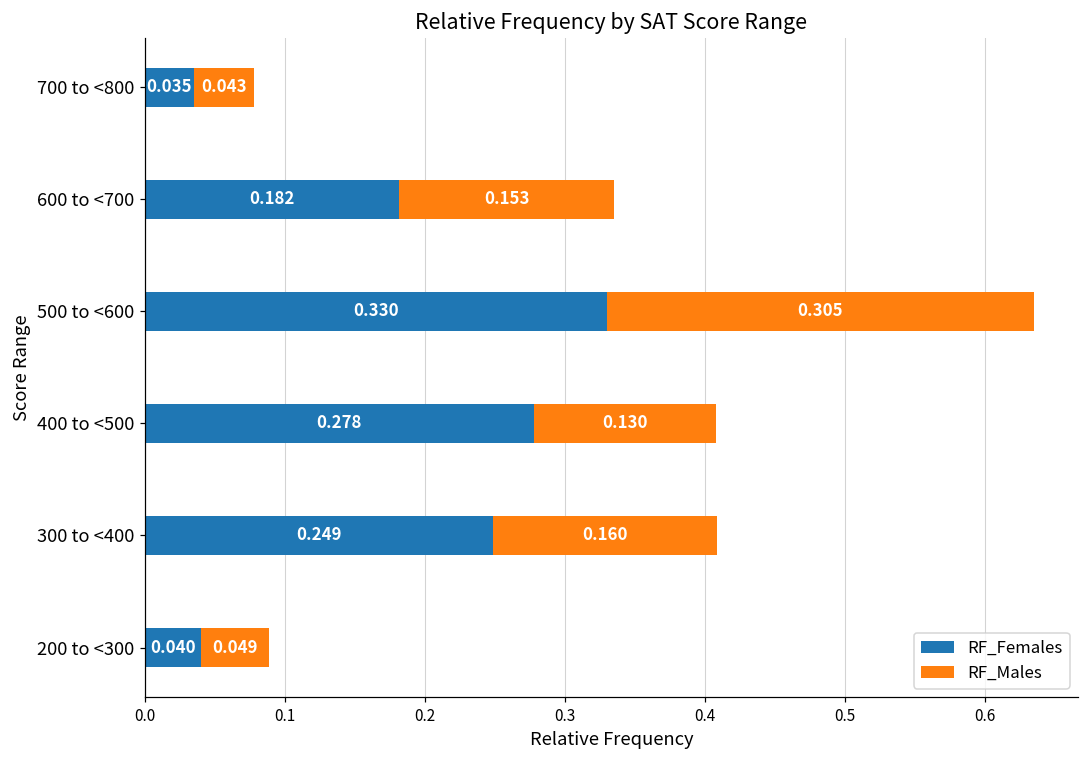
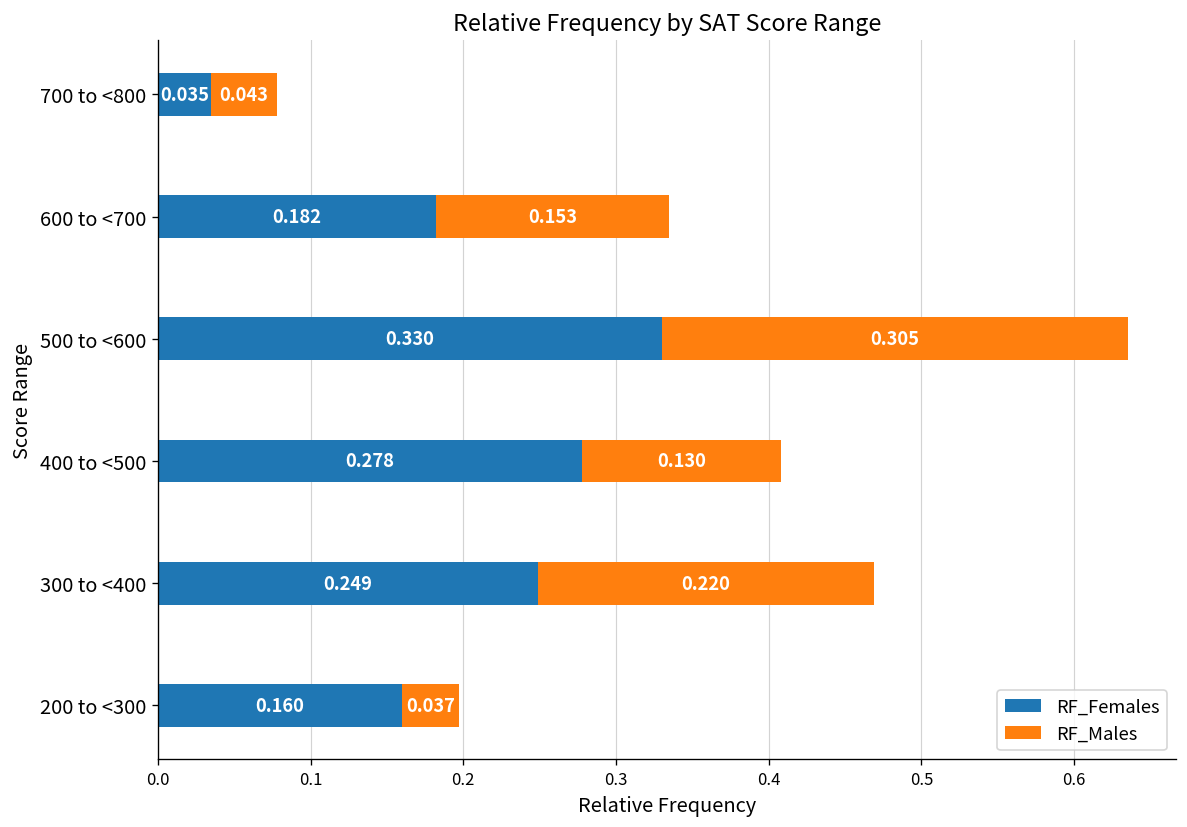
  {
    "RF_Females": {
      "700 to <800": 0.035,
      "600 to <700": 0.182,
      "500 to <600": 0.330,
      "400 to <500": 0.278,
      "300 to <400": 0.249,
-     "200 to <300": 0.040
+     "200 to <300": 0.160
    },
    "RF_Males": {
      "700 to <800": 0.043,
      "600 to <700": 0.153,
      "500 to <600": 0.305,
      "400 to <500": 0.130,
-     "300 to <400": 0.160,
-     "200 to <300": 0.049
+     "300 to <400": 0.220,
+     "200 to <300": 0.037
    }
  }
